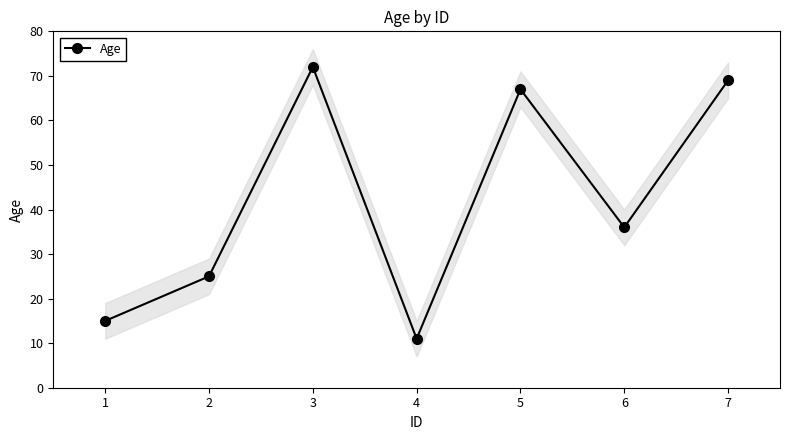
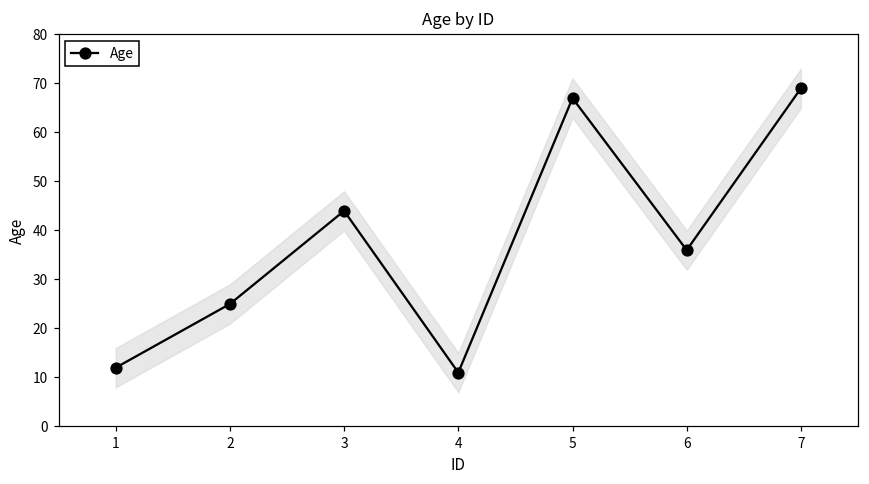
  {
    "Age": {
-     "1": 15,
+     "1": 12,
      "2": 25,
-     "3": 72,
+     "3": 44,
      "4": 11,
      "5": 67,
      "6": 36,
      "7": 69
    }
  }
